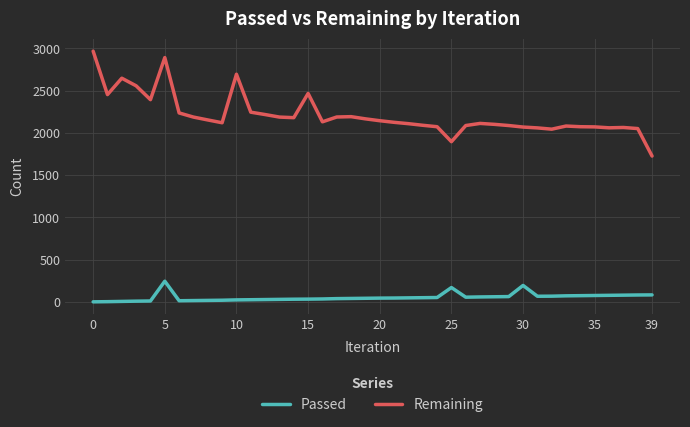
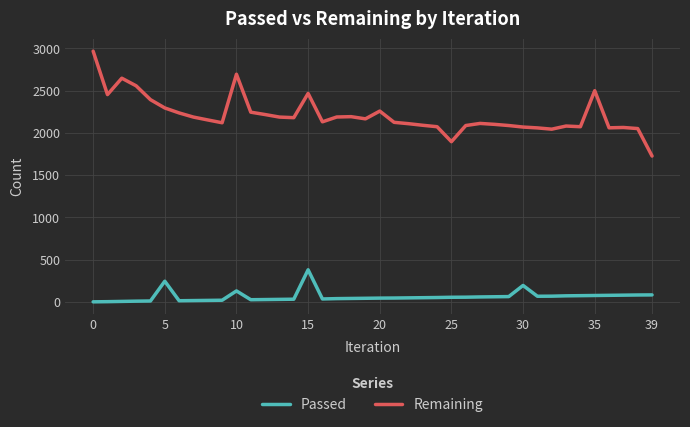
  {
    "Passed": {
      "0": 0,
      "5": 200,
-     "10": 0,
-     "15": 0,
+     "10": 100,
+     "15": 400,
      "20": 0,
-     "25": 200,
+     "25": 100,
      "30": 200,
      "35": 100,
      "39": 100
    },
    "Remaining": {
      "0": 3000,
-     "5": 2900,
+     "5": 2300,
      "10": 2700,
      "15": 2500,
-     "20": 2100,
+     "20": 2300,
      "25": 1900,
      "30": 2100,
-     "35": 2100,
+     "35": 2500,
      "39": 1700
    }
  }
